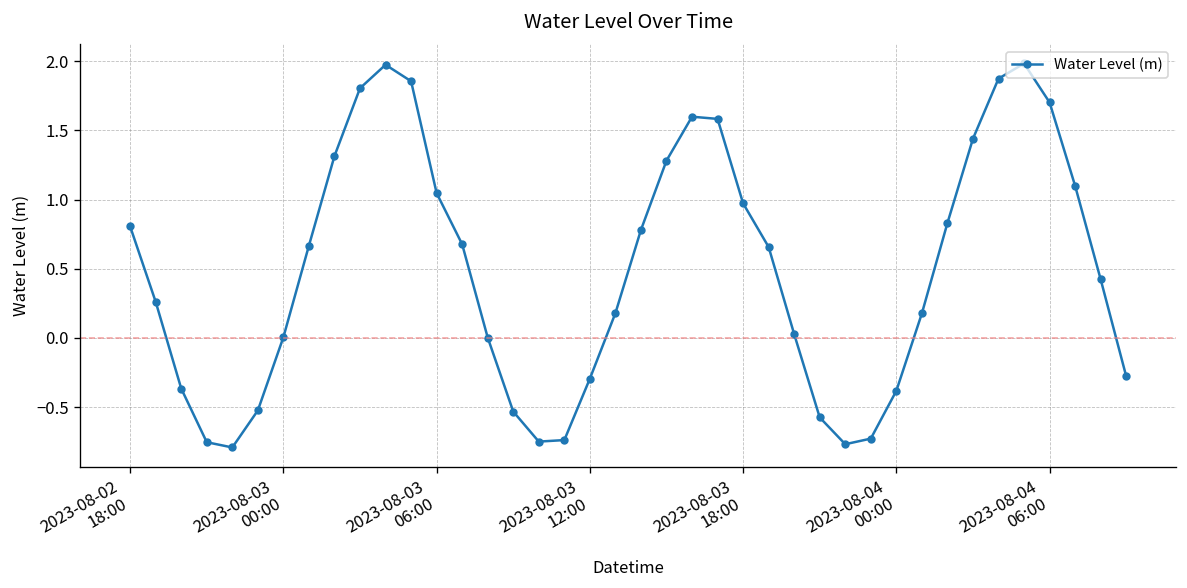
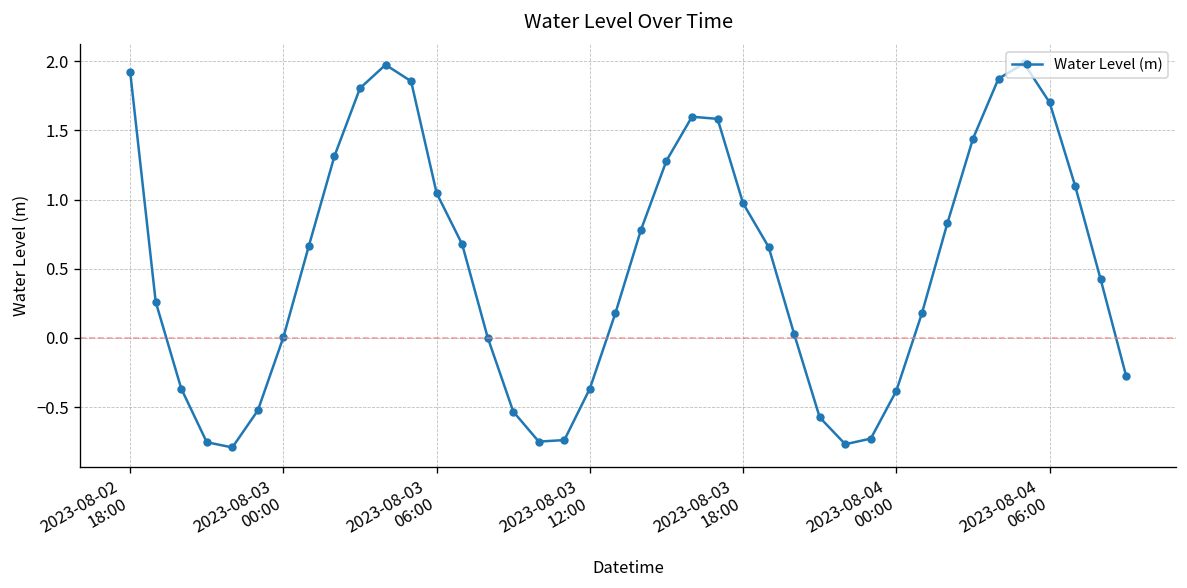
  {
-   "2023-08-02 18:00": 0.81,
+   "2023-08-02 18:00": 1.92,
    "2023-08-03 00:00": 0.01,
    "2023-08-03 06:00": 1.05,
-   "2023-08-03 12:00": -0.29,
+   "2023-08-03 12:00": -0.37,
    "2023-08-03 18:00": 0.97,
    "2023-08-04 00:00": -0.38,
    "2023-08-04 06:00": 1.70
  }
